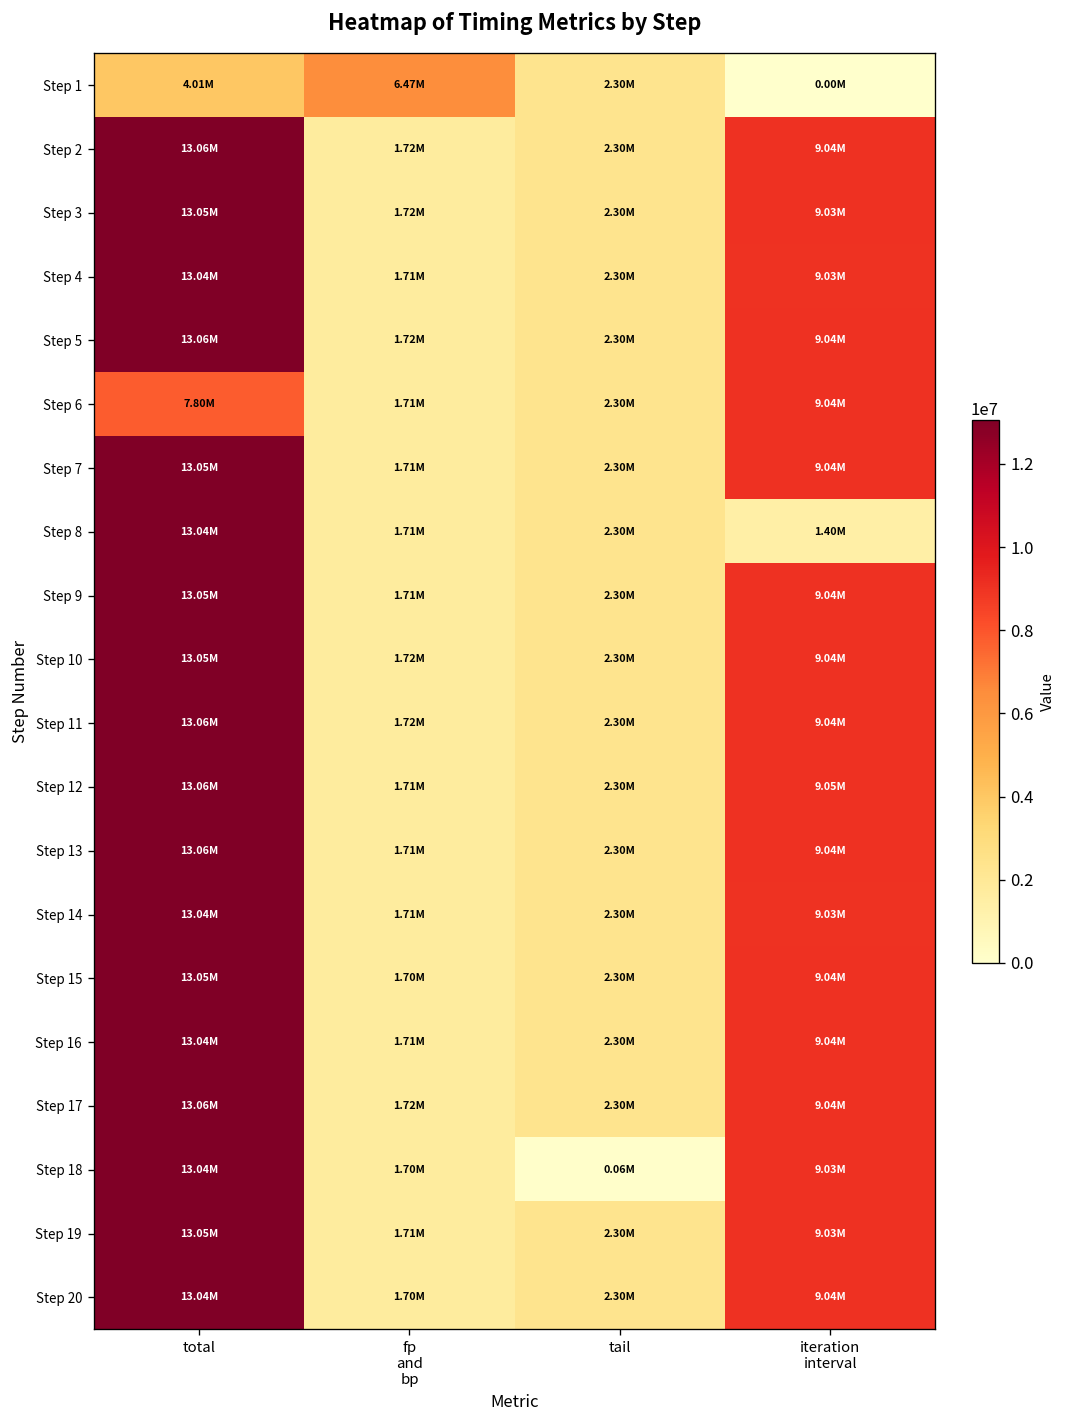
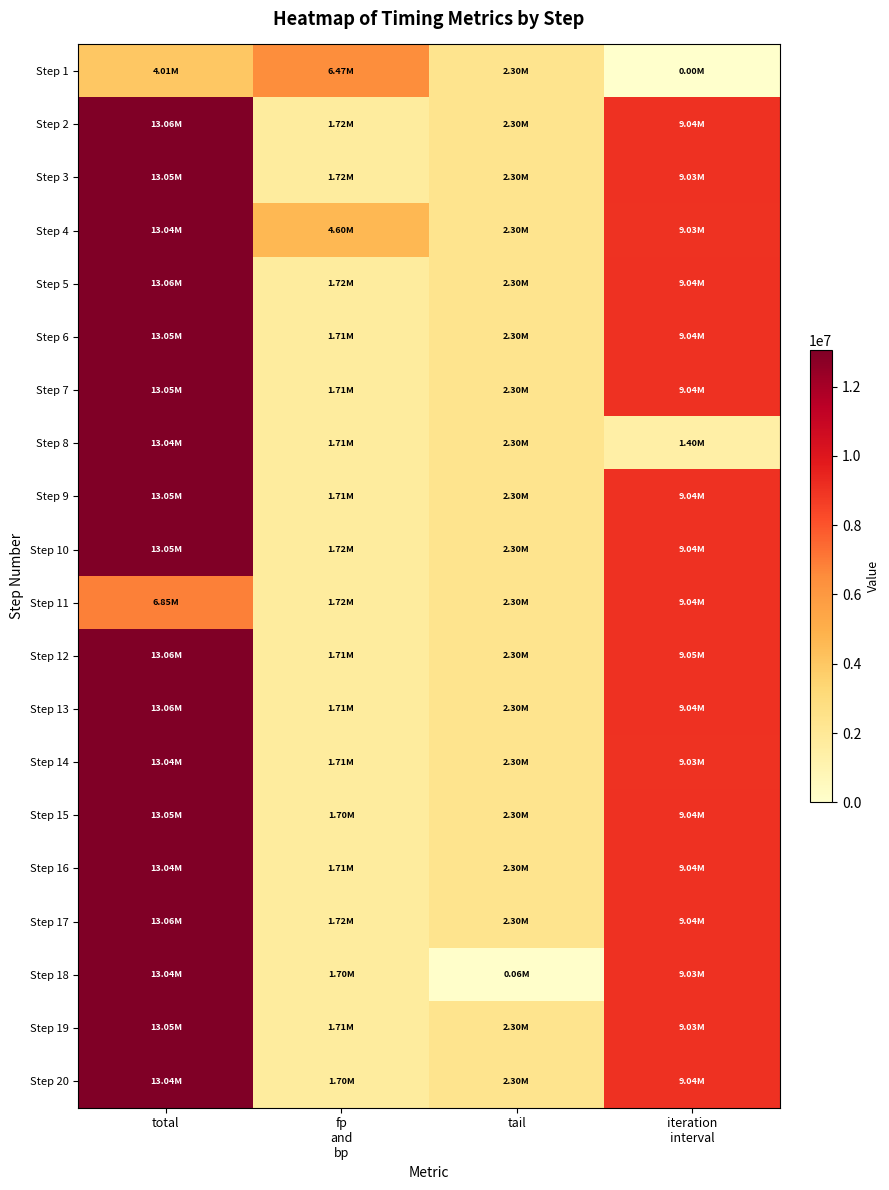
  {
    "Step 1": {
      "total": "4.01M",
      "fp and bp": "6.47M",
      "tail": "2.30M",
      "iteration interval": "0.00M"
    },
    "Step 2": {
      "total": "13.06M",
      "fp and bp": "1.72M",
      "tail": "2.30M",
      "iteration interval": "9.04M"
    },
    "Step 3": {
      "total": "13.05M",
      "fp and bp": "1.72M",
      "tail": "2.30M",
      "iteration interval": "9.03M"
    },
    "Step 4": {
      "total": "13.04M",
-     "fp and bp": "1.71M",
+     "fp and bp": "4.60M",
      "tail": "2.30M",
      "iteration interval": "9.03M"
    },
    "Step 5": {
      "total": "13.06M",
      "fp and bp": "1.72M",
      "tail": "2.30M",
      "iteration interval": "9.04M"
    },
    "Step 6": {
-     "total": "7.80M",
+     "total": "13.05M",
      "fp and bp": "1.71M",
      "tail": "2.30M",
      "iteration interval": "9.04M"
    },
    "Step 7": {
      "total": "13.05M",
      "fp and bp": "1.71M",
      "tail": "2.30M",
      "iteration interval": "9.04M"
    },
    "Step 8": {
      "total": "13.04M",
      "fp and bp": "1.71M",
      "tail": "2.30M",
      "iteration interval": "1.40M"
    },
    "Step 9": {
      "total": "13.05M",
      "fp and bp": "1.71M",
      "tail": "2.30M",
      "iteration interval": "9.04M"
    },
    "Step 10": {
      "total": "13.05M",
      "fp and bp": "1.72M",
      "tail": "2.30M",
      "iteration interval": "9.04M"
    },
    "Step 11": {
-     "total": "13.06M",
+     "total": "6.85M",
      "fp and bp": "1.72M",
      "tail": "2.30M",
      "iteration interval": "9.04M"
    },
    "Step 12": {
      "total": "13.06M",
      "fp and bp": "1.71M",
      "tail": "2.30M",
      "iteration interval": "9.05M"
    },
    "Step 13": {
      "total": "13.06M",
      "fp and bp": "1.71M",
      "tail": "2.30M",
      "iteration interval": "9.04M"
    },
    "Step 14": {
      "total": "13.04M",
      "fp and bp": "1.71M",
      "tail": "2.30M",
      "iteration interval": "9.03M"
    },
    "Step 15": {
      "total": "13.05M",
      "fp and bp": "1.70M",
      "tail": "2.30M",
      "iteration interval": "9.04M"
    },
    "Step 16": {
      "total": "13.04M",
      "fp and bp": "1.71M",
      "tail": "2.30M",
      "iteration interval": "9.04M"
    },
    "Step 17": {
      "total": "13.06M",
      "fp and bp": "1.72M",
      "tail": "2.30M",
      "iteration interval": "9.04M"
    },
    "Step 18": {
      "total": "13.04M",
      "fp and bp": "1.70M",
      "tail": "0.06M",
      "iteration interval": "9.03M"
    },
    "Step 19": {
      "total": "13.05M",
      "fp and bp": "1.71M",
      "tail": "2.30M",
      "iteration interval": "9.03M"
    },
    "Step 20": {
      "total": "13.04M",
      "fp and bp": "1.70M",
      "tail": "2.30M",
      "iteration interval": "9.04M"
    }
  }
